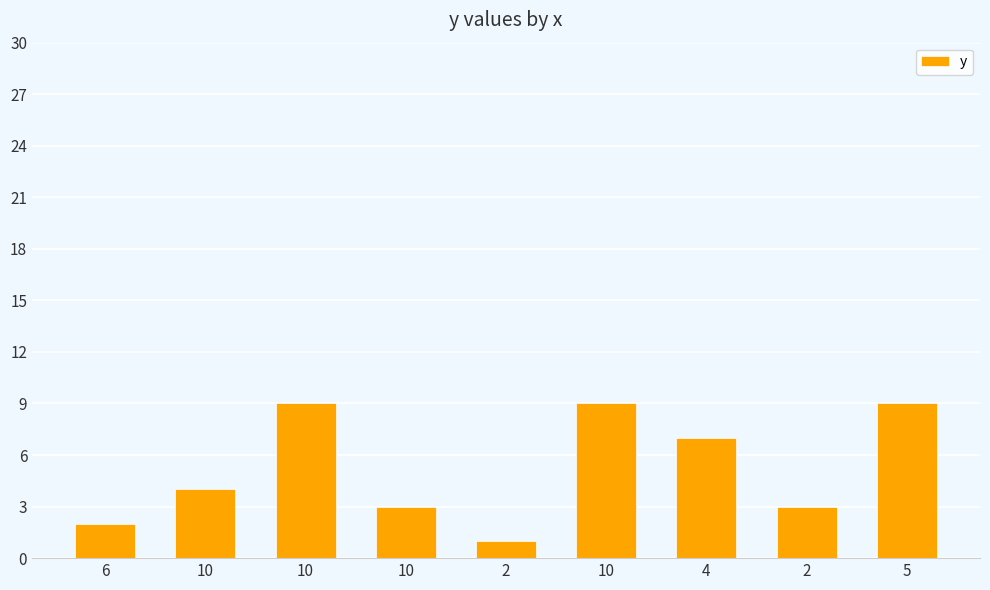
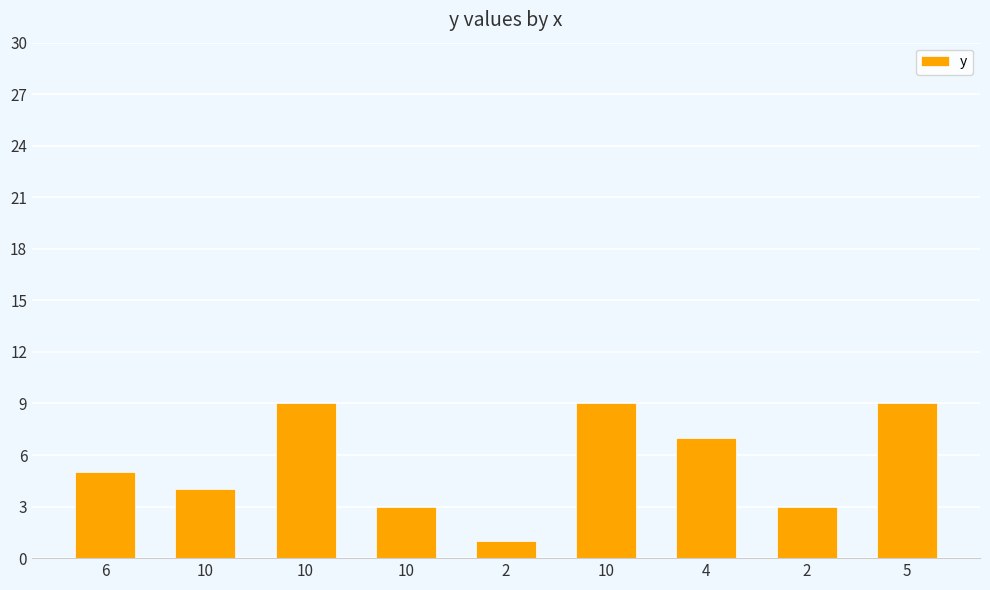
  {
-   "6": 2,
+   "6": 5,
    "4": 7,
    "5": 9
  }
